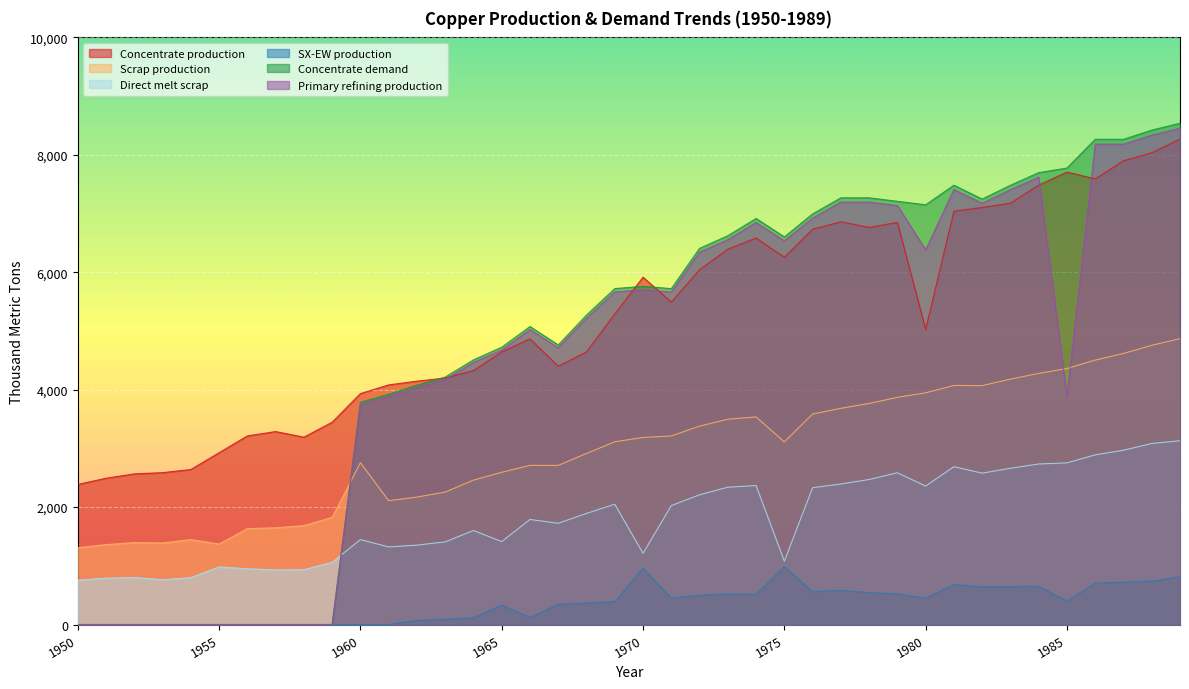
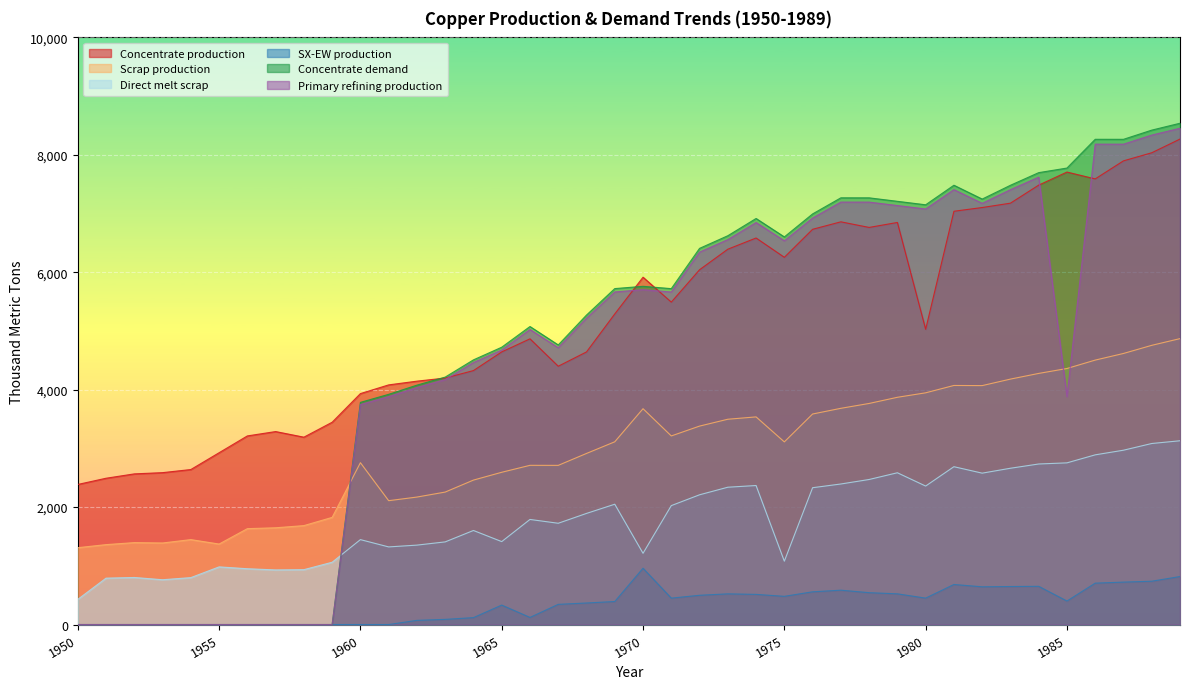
  {
    "Concentrate production": {
      "1950": "2,400",
      "1955": "2,900",
      "1960": "3,900",
      "1970": "5,900",
      "1975": "6,300",
      "1980": "5,000",
      "1985": "7,700"
    },
    "Scrap production": {
      "1950": "1,300",
      "1955": "1,400",
      "1960": "2,800",
      "1965": "2,600",
-     "1970": "3,200",
+     "1970": "3,700",
      "1975": "3,100",
      "1980": "3,900",
      "1985": "4,400"
    },
    "Direct melt scrap": {
-     "1950": "800",
+     "1950": "400",
      "1955": "1,000",
      "1960": "1,400",
      "1965": "1,400",
      "1970": "1,200",
      "1975": "1,100",
      "1980": "2,400",
      "1985": "2,800"
    },
    "SX-EW production": {
      "1960": "0",
      "1965": "300",
      "1970": "1,000",
-     "1975": "1,000",
+     "1975": "500",
      "1980": "400",
      "1985": "400"
    },
    "Concentrate demand": {
      "1965": "4,700",
      "1970": "5,800",
      "1975": "6,600",
      "1980": "7,100",
      "1985": "7,800"
    },
    "Primary refining production": {
      "1970": "5,700",
      "1975": "6,500",
-     "1980": "6,400",
+     "1980": "7,100",
      "1985": "3,900"
    }
  }
